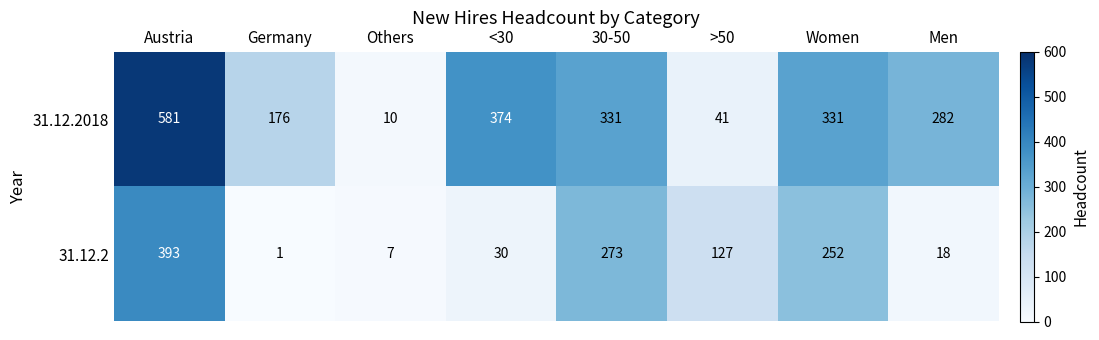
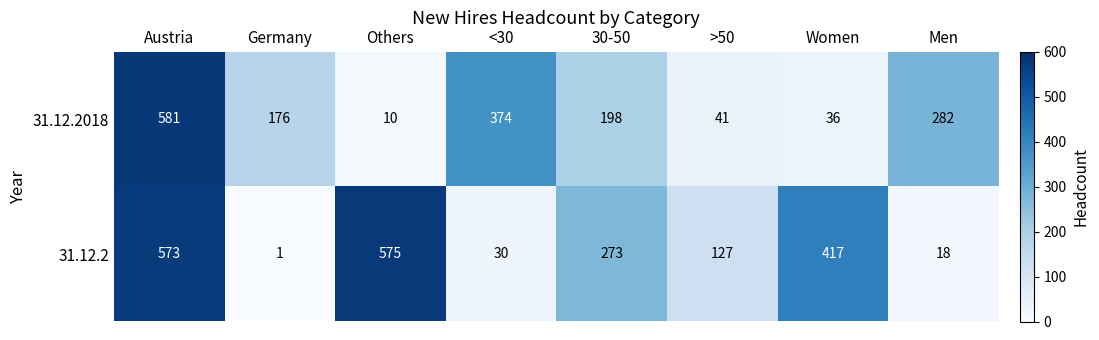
  {
    "31.12.2018": {
      "Austria": 581,
      "Germany": 176,
      "Others": 10,
      "<30": 374,
-     "30-50": 331,
+     "30-50": 198,
      ">50": 41,
-     "Women": 331,
+     "Women": 36,
      "Men": 282
    },
    "31.12.2": {
-     "Austria": 393,
+     "Austria": 573,
      "Germany": 1,
-     "Others": 7,
+     "Others": 575,
      "<30": 30,
      "30-50": 273,
      ">50": 127,
-     "Women": 252,
+     "Women": 417,
      "Men": 18
    }
  }
